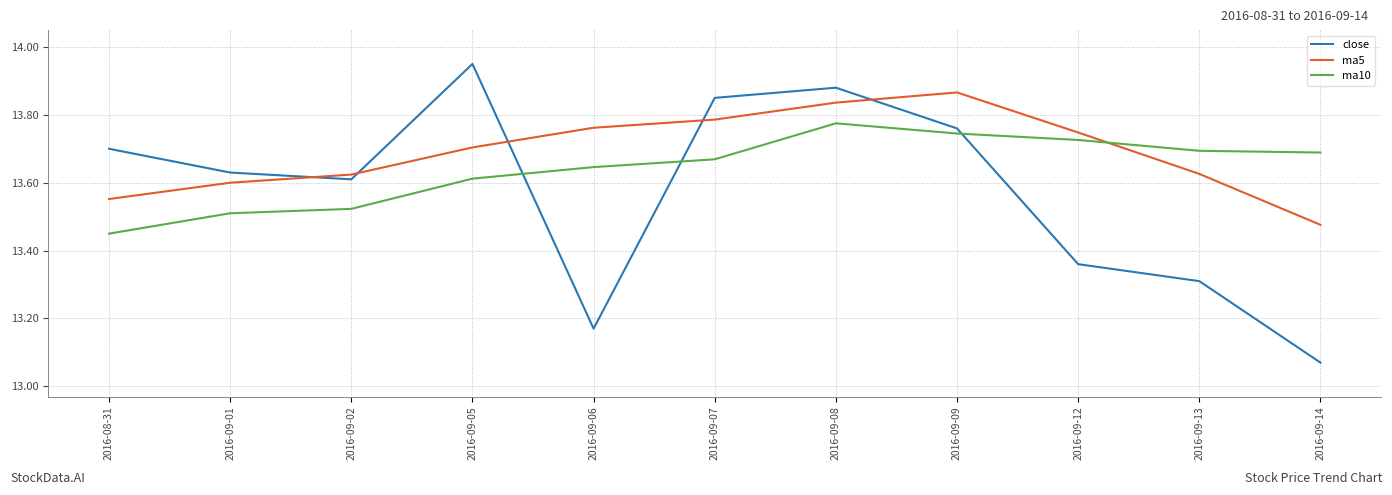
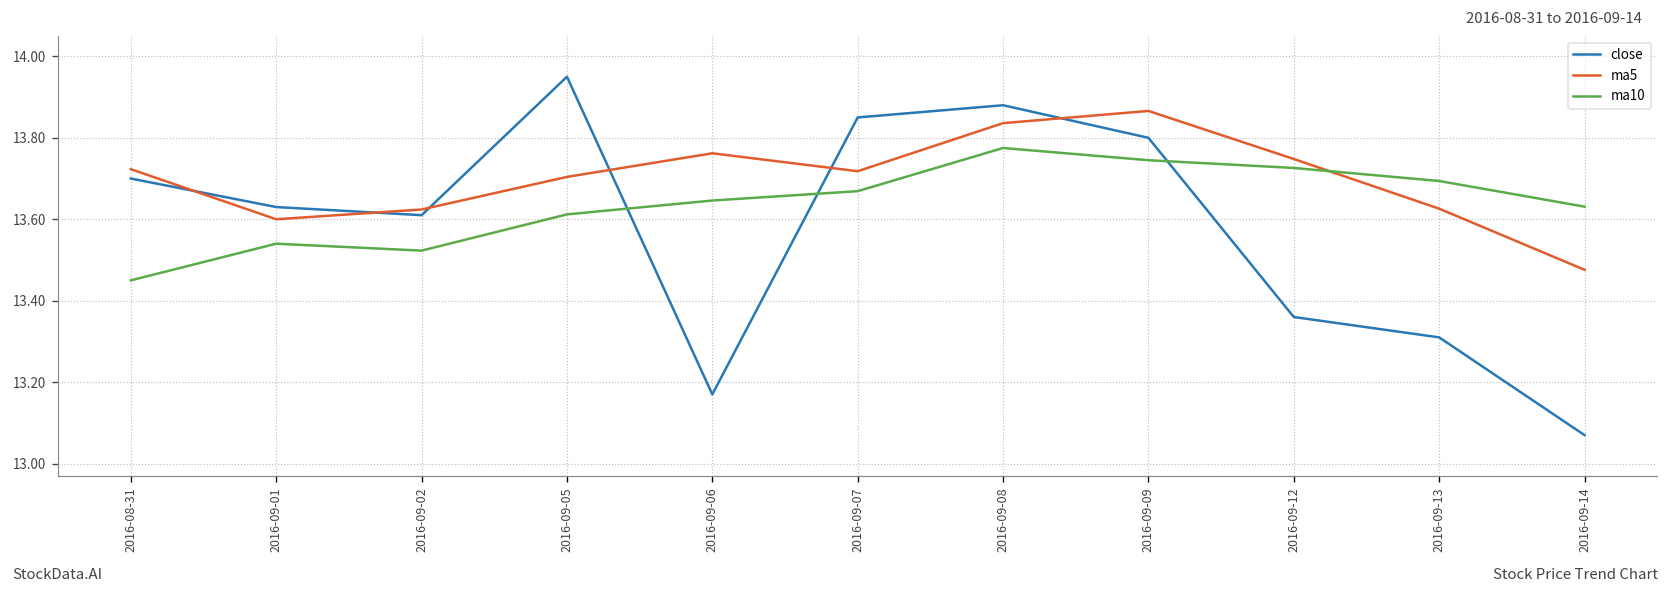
  {
    "close": {
      "2016-08-31": 13.70,
      "2016-09-01": 13.63,
      "2016-09-02": 13.61,
      "2016-09-05": 13.95,
      "2016-09-06": 13.17,
      "2016-09-07": 13.85,
      "2016-09-08": 13.88,
-     "2016-09-09": 13.76,
+     "2016-09-09": 13.80,
      "2016-09-12": 13.36,
      "2016-09-13": 13.31,
      "2016-09-14": 13.07
    },
    "ma5": {
-     "2016-08-31": 13.55,
+     "2016-08-31": 13.72,
      "2016-09-01": 13.60,
      "2016-09-02": 13.62,
      "2016-09-05": 13.70,
      "2016-09-06": 13.76,
-     "2016-09-07": 13.79,
+     "2016-09-07": 13.72,
      "2016-09-08": 13.84,
      "2016-09-09": 13.87,
      "2016-09-12": 13.75,
      "2016-09-13": 13.63,
      "2016-09-14": 13.48
    },
    "ma10": {
      "2016-08-31": 13.45,
-     "2016-09-01": 13.51,
+     "2016-09-01": 13.54,
      "2016-09-02": 13.52,
      "2016-09-05": 13.61,
      "2016-09-06": 13.65,
      "2016-09-07": 13.67,
      "2016-09-08": 13.78,
      "2016-09-09": 13.75,
      "2016-09-12": 13.73,
      "2016-09-13": 13.69,
-     "2016-09-14": 13.69
+     "2016-09-14": 13.63
    }
  }
